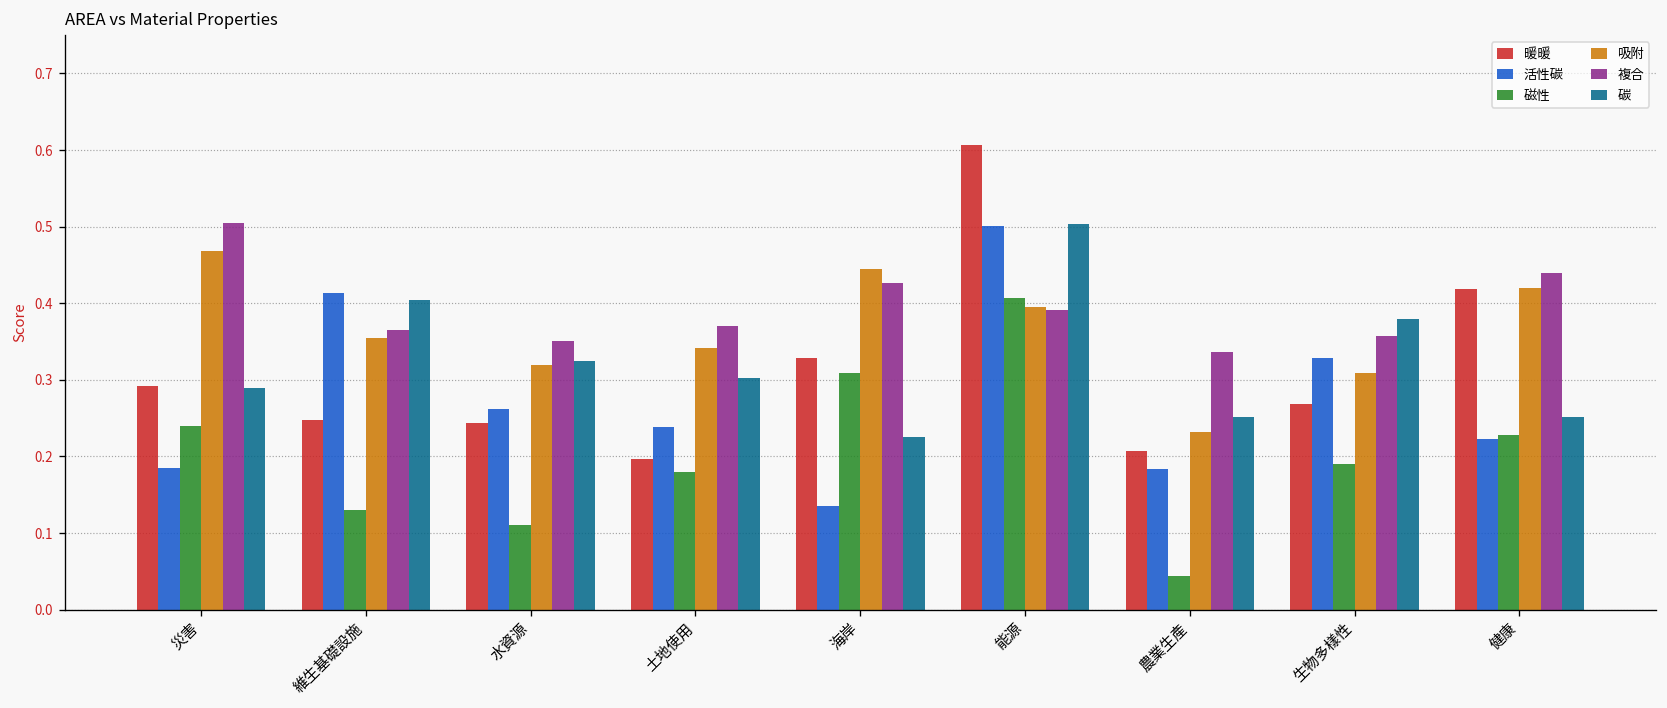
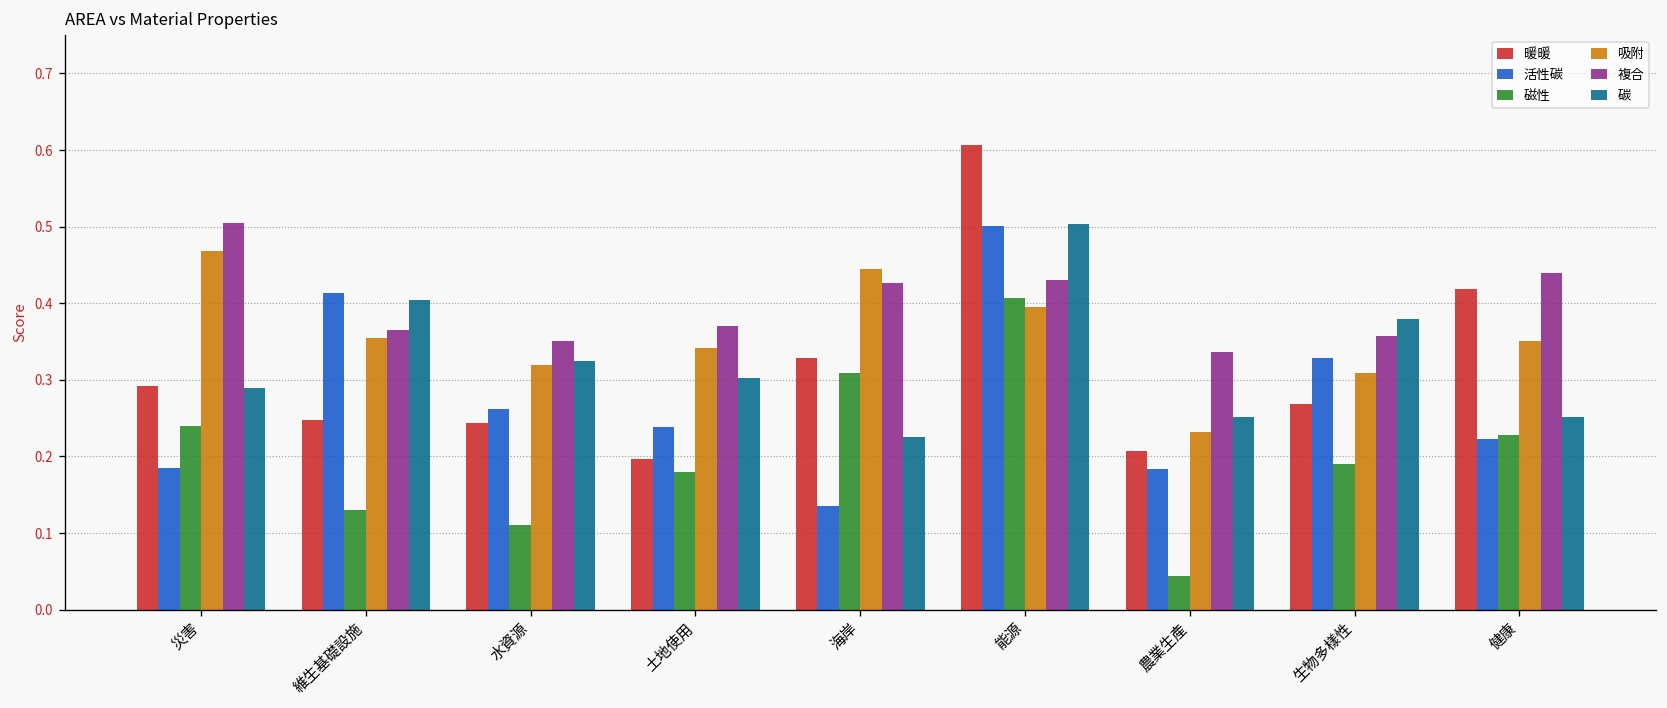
  {
    "暖暖": {
      "災害": 0.29,
      "維生基礎設施": 0.25,
      "水資源": 0.24,
      "土地使用": 0.20,
      "海岸": 0.33,
      "能源": 0.61,
      "農業生產": 0.21,
      "生物多樣性": 0.27,
      "健康": 0.42
    },
    "活性碳": {
      "災害": 0.19,
      "維生基礎設施": 0.41,
      "水資源": 0.26,
      "土地使用": 0.24,
      "海岸": 0.14,
      "能源": 0.50,
      "農業生產": 0.18,
      "生物多樣性": 0.33,
      "健康": 0.22
    },
    "磁性": {
      "災害": 0.24,
      "維生基礎設施": 0.13,
      "水資源": 0.11,
      "土地使用": 0.18,
      "海岸": 0.31,
      "能源": 0.41,
      "農業生產": 0.04,
      "生物多樣性": 0.19,
      "健康": 0.23
    },
    "吸附": {
      "災害": 0.47,
      "維生基礎設施": 0.36,
      "水資源": 0.32,
      "土地使用": 0.34,
      "海岸": 0.45,
      "能源": 0.39,
      "農業生產": 0.23,
      "生物多樣性": 0.31,
-     "健康": 0.42
+     "健康": 0.35
    },
    "複合": {
      "災害": 0.51,
      "維生基礎設施": 0.37,
      "水資源": 0.35,
      "土地使用": 0.37,
      "海岸": 0.43,
-     "能源": 0.39,
+     "能源": 0.43,
      "農業生產": 0.34,
      "生物多樣性": 0.36,
      "健康": 0.44
    },
    "碳": {
      "災害": 0.29,
      "維生基礎設施": 0.40,
      "水資源": 0.32,
      "土地使用": 0.30,
      "海岸": 0.22,
      "能源": 0.50,
      "農業生產": 0.25,
      "生物多樣性": 0.38,
      "健康": 0.25
    }
  }
